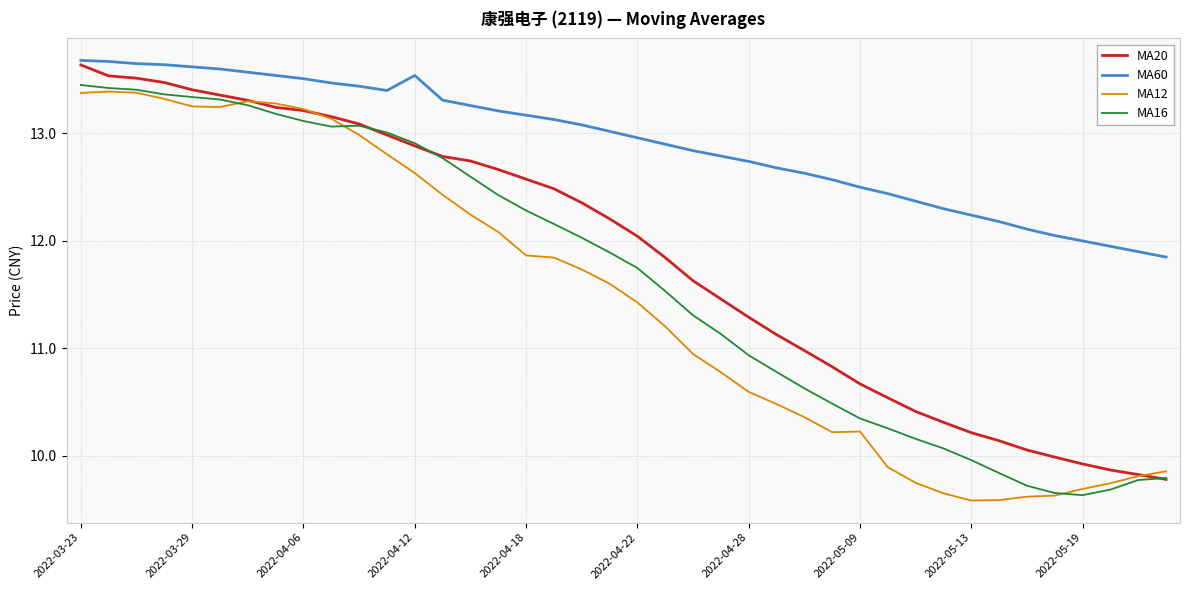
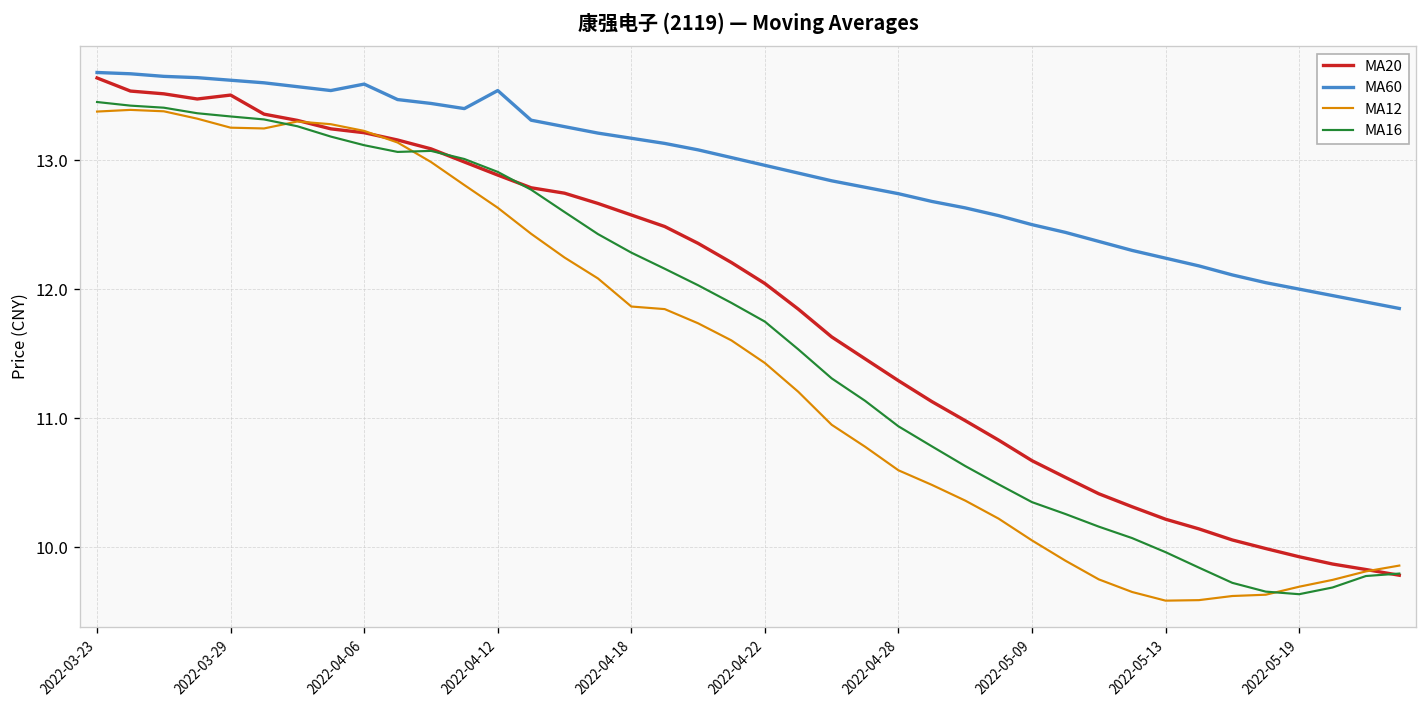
  {
    "MA20": {
      "2022-03-23": 13.64,
-     "2022-03-29": 13.41,
+     "2022-03-29": 13.50,
      "2022-04-12": 12.88,
      "2022-04-18": 12.58,
      "2022-04-22": 12.04,
      "2022-04-28": 11.29,
      "2022-05-09": 10.67,
      "2022-05-13": 10.22,
      "2022-05-19": 9.92
    },
    "MA60": {
      "2022-03-23": 13.68,
      "2022-03-29": 13.62,
-     "2022-04-06": 13.51,
+     "2022-04-06": 13.59,
      "2022-04-12": 13.54,
      "2022-04-18": 13.17,
      "2022-04-22": 12.96,
      "2022-04-28": 12.74,
      "2022-05-09": 12.50,
      "2022-05-13": 12.24,
      "2022-05-19": 12.00
    },
    "MA12": {
      "2022-03-23": 13.38,
      "2022-03-29": 13.25,
      "2022-04-12": 12.63,
      "2022-04-18": 11.87,
      "2022-04-22": 11.43,
      "2022-04-28": 10.60,
-     "2022-05-09": 10.23,
+     "2022-05-09": 10.05,
      "2022-05-13": 9.58,
      "2022-05-19": 9.69
    },
    "MA16": {
      "2022-03-23": 13.45,
      "2022-03-29": 13.34,
      "2022-04-06": 13.12,
      "2022-04-12": 12.91,
      "2022-04-18": 12.28,
      "2022-04-22": 11.75,
      "2022-04-28": 10.94,
      "2022-05-09": 10.35,
      "2022-05-13": 9.96,
      "2022-05-19": 9.63
    }
  }
